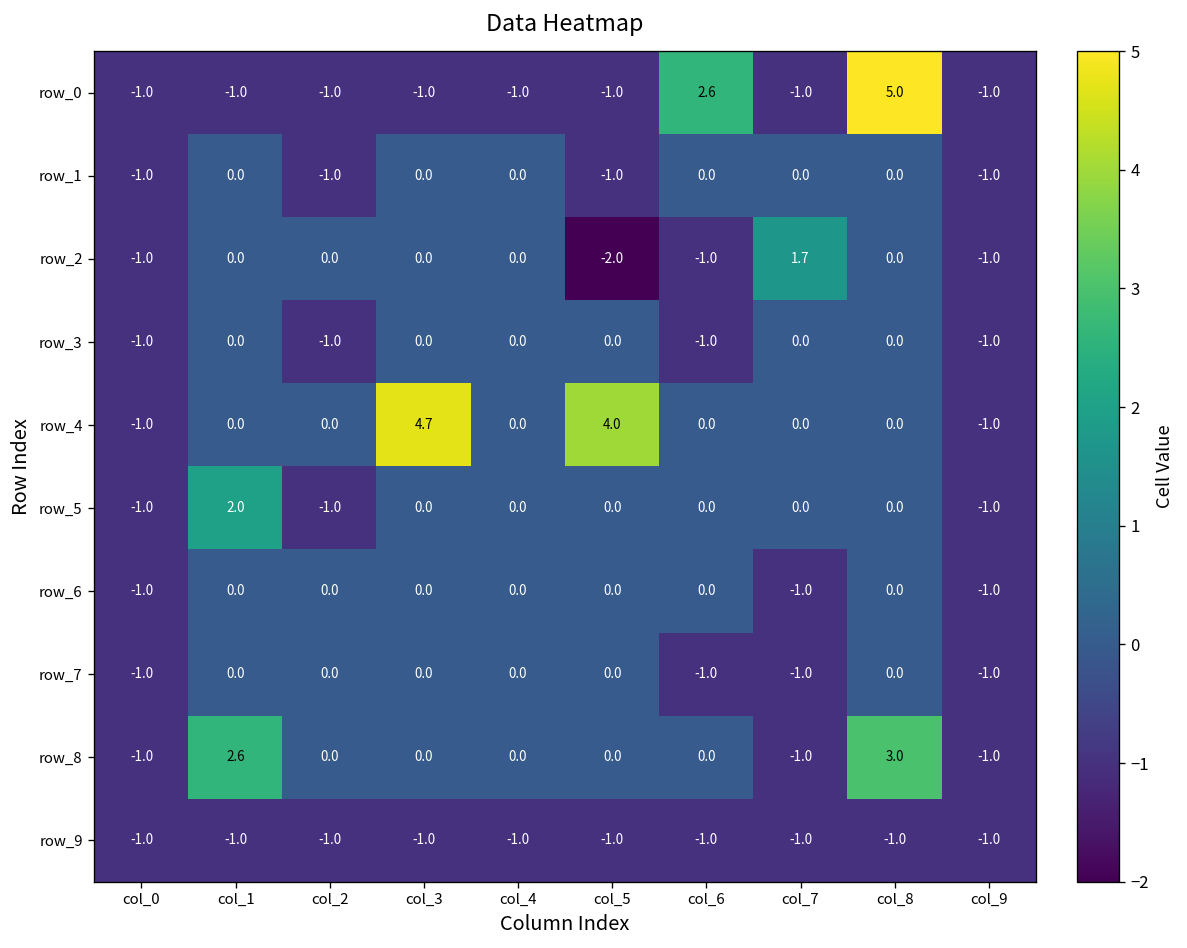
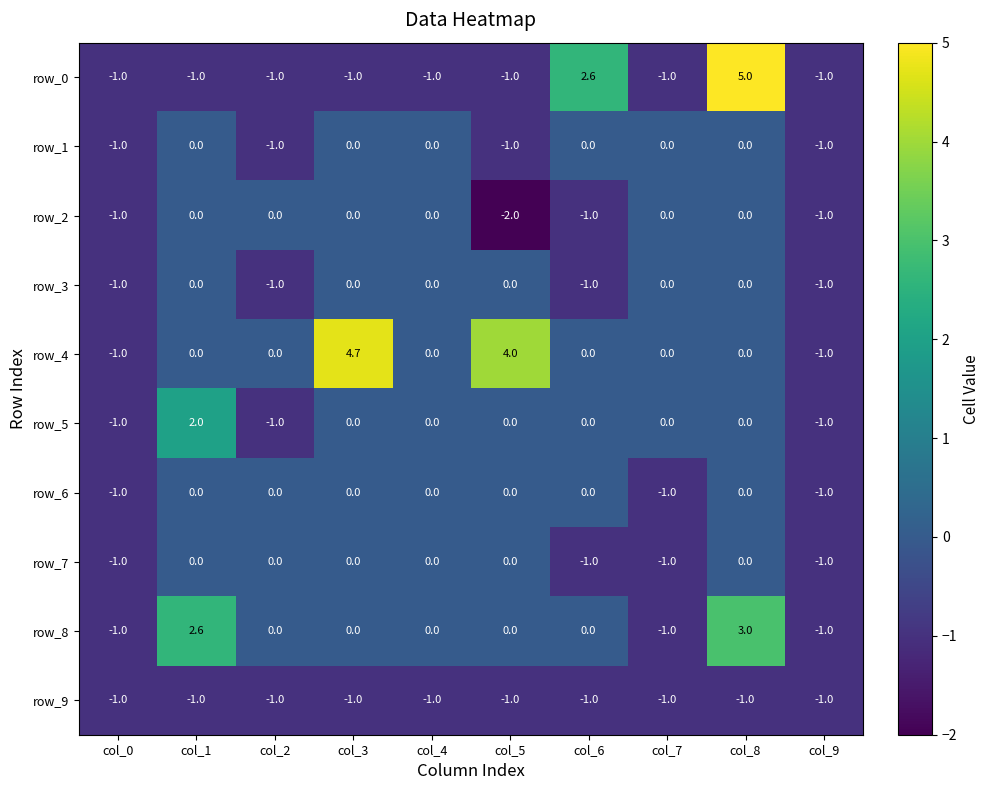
  {
    "row_0": {
      "col_0": -1.0,
      "col_1": -1.0,
      "col_2": -1.0,
      "col_3": -1.0,
      "col_4": -1.0,
      "col_5": -1.0,
      "col_6": 2.6,
      "col_7": -1.0,
      "col_8": 5.0,
      "col_9": -1.0
    },
    "row_1": {
      "col_0": -1.0,
      "col_1": 0.0,
      "col_2": -1.0,
      "col_3": 0.0,
      "col_4": 0.0,
      "col_5": -1.0,
      "col_6": 0.0,
      "col_7": 0.0,
      "col_8": 0.0,
      "col_9": -1.0
    },
    "row_2": {
      "col_0": -1.0,
      "col_1": 0.0,
      "col_2": 0.0,
      "col_3": 0.0,
      "col_4": 0.0,
      "col_5": -2.0,
      "col_6": -1.0,
-     "col_7": 1.7,
+     "col_7": 0.0,
      "col_8": 0.0,
      "col_9": -1.0
    },
    "row_3": {
      "col_0": -1.0,
      "col_1": 0.0,
      "col_2": -1.0,
      "col_3": 0.0,
      "col_4": 0.0,
      "col_5": 0.0,
      "col_6": -1.0,
      "col_7": 0.0,
      "col_8": 0.0,
      "col_9": -1.0
    },
    "row_4": {
      "col_0": -1.0,
      "col_1": 0.0,
      "col_2": 0.0,
      "col_3": 4.7,
      "col_4": 0.0,
      "col_5": 4.0,
      "col_6": 0.0,
      "col_7": 0.0,
      "col_8": 0.0,
      "col_9": -1.0
    },
    "row_5": {
      "col_0": -1.0,
      "col_1": 2.0,
      "col_2": -1.0,
      "col_3": 0.0,
      "col_4": 0.0,
      "col_5": 0.0,
      "col_6": 0.0,
      "col_7": 0.0,
      "col_8": 0.0,
      "col_9": -1.0
    },
    "row_6": {
      "col_0": -1.0,
      "col_1": 0.0,
      "col_2": 0.0,
      "col_3": 0.0,
      "col_4": 0.0,
      "col_5": 0.0,
      "col_6": 0.0,
      "col_7": -1.0,
      "col_8": 0.0,
      "col_9": -1.0
    },
    "row_7": {
      "col_0": -1.0,
      "col_1": 0.0,
      "col_2": 0.0,
      "col_3": 0.0,
      "col_4": 0.0,
      "col_5": 0.0,
      "col_6": -1.0,
      "col_7": -1.0,
      "col_8": 0.0,
      "col_9": -1.0
    },
    "row_8": {
      "col_0": -1.0,
      "col_1": 2.6,
      "col_2": 0.0,
      "col_3": 0.0,
      "col_4": 0.0,
      "col_5": 0.0,
      "col_6": 0.0,
      "col_7": -1.0,
      "col_8": 3.0,
      "col_9": -1.0
    },
    "row_9": {
      "col_0": -1.0,
      "col_1": -1.0,
      "col_2": -1.0,
      "col_3": -1.0,
      "col_4": -1.0,
      "col_5": -1.0,
      "col_6": -1.0,
      "col_7": -1.0,
      "col_8": -1.0,
      "col_9": -1.0
    }
  }
